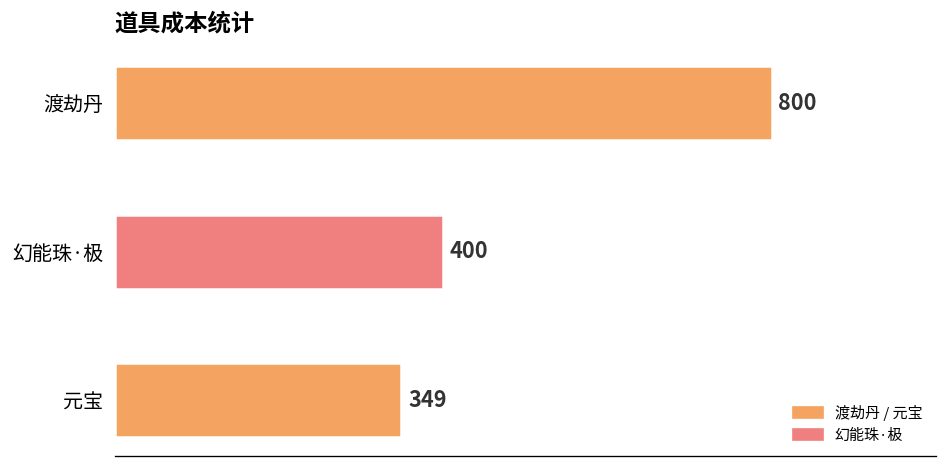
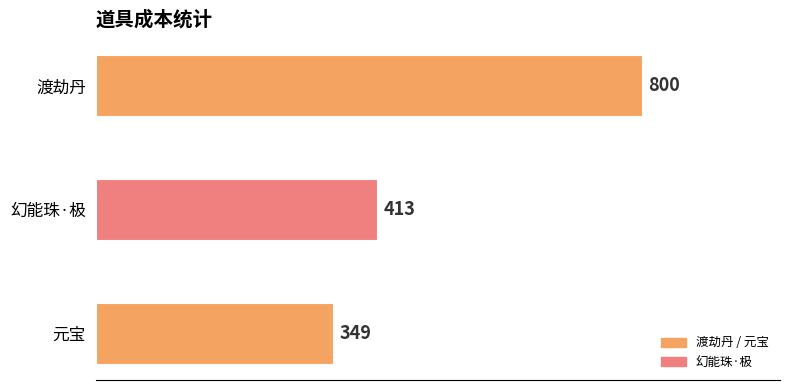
  {
    "渡劫丹": 800,
-   "幻能珠·极": 400,
+   "幻能珠·极": 413,
    "元宝": 349
  }
